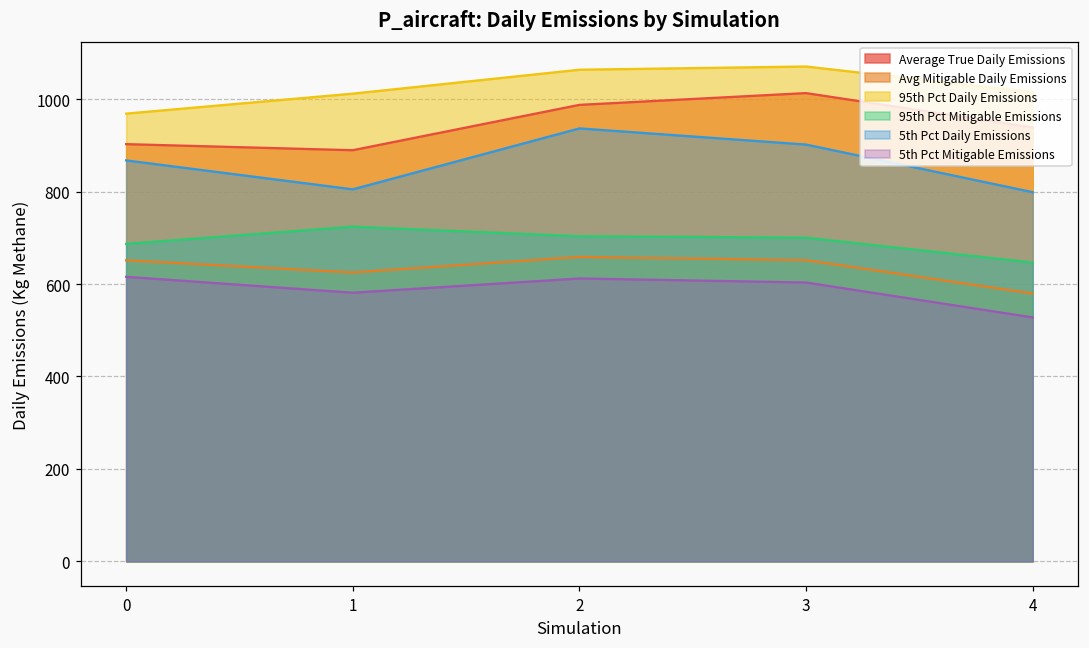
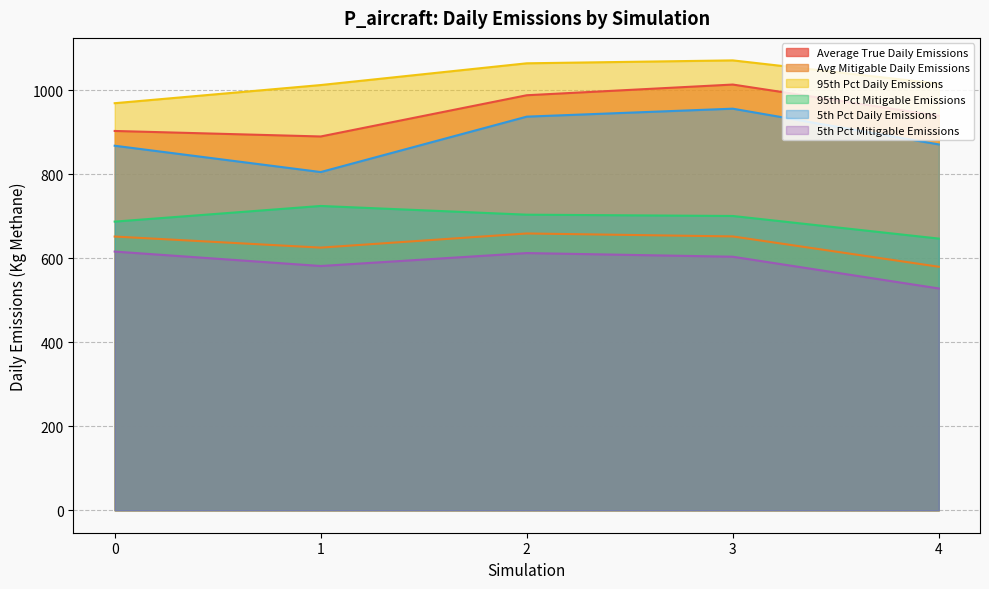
  {
    "95th Pct Daily Emissions": {
      "0": 970,
      "1": 1010,
      "2": 1060,
      "3": 1070
    },
    "95th Pct Mitigable Emissions": {
      "0": 690,
      "1": 720,
      "2": 700,
      "3": 700,
      "4": 650
    },
    "5th Pct Daily Emissions": {
      "0": 870,
      "1": 800,
      "2": 940,
-     "3": 900,
-     "4": 800
+     "3": 960,
+     "4": 870
    },
    "5th Pct Mitigable Emissions": {
      "0": 620,
      "1": 580,
      "2": 610,
      "3": 600,
      "4": 530
    }
  }
